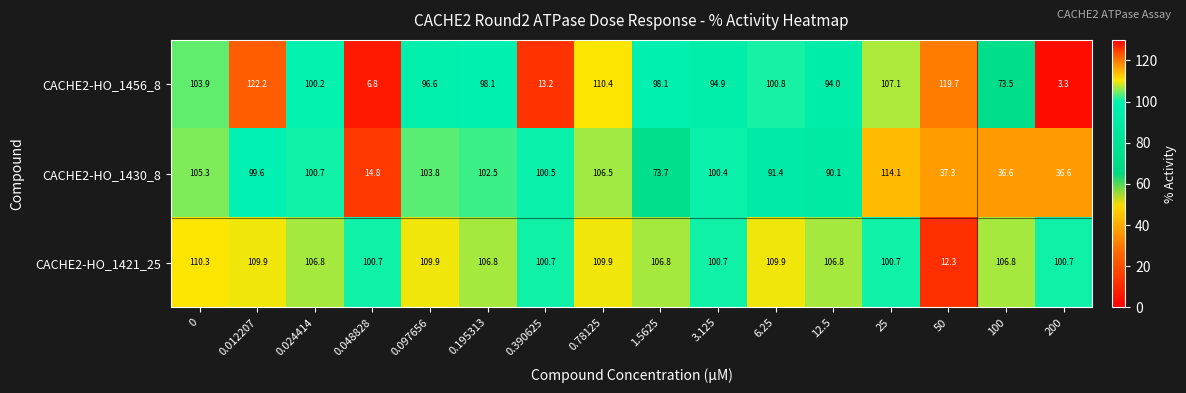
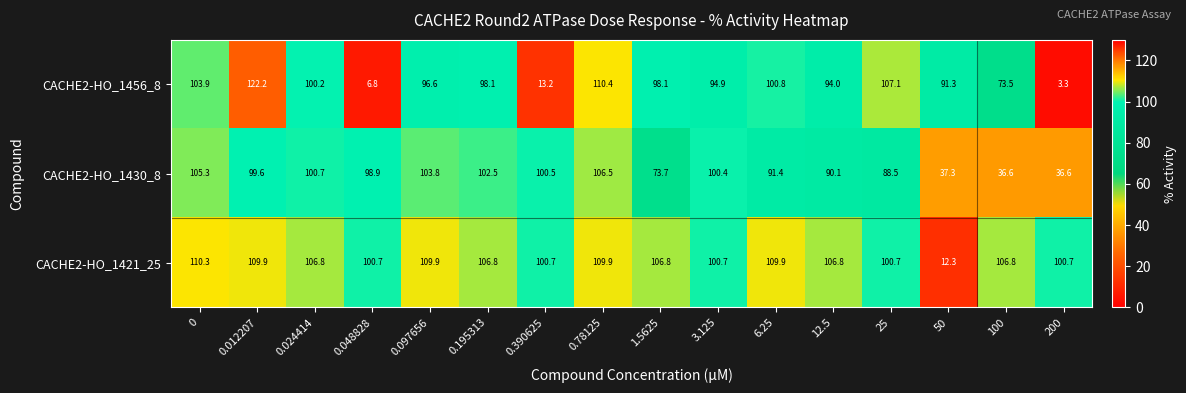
  {
    "CACHE2-HO_1456_8": {
      "0": 103.9,
      "0.012207": 122.2,
      "0.024414": 100.2,
      "0.048828": 6.8,
      "0.097656": 96.6,
      "0.195313": 98.1,
      "0.390625": 13.2,
      "0.78125": 110.4,
      "1.5625": 98.1,
      "3.125": 94.9,
      "6.25": 100.8,
      "12.5": 94.0,
      "25": 107.1,
-     "50": 119.7,
+     "50": 91.3,
      "100": 73.5,
      "200": 3.3
    },
    "CACHE2-HO_1430_8": {
      "0": 105.3,
      "0.012207": 99.6,
      "0.024414": 100.7,
-     "0.048828": 14.8,
+     "0.048828": 98.9,
      "0.097656": 103.8,
      "0.195313": 102.5,
      "0.390625": 100.5,
      "0.78125": 106.5,
      "1.5625": 73.7,
      "3.125": 100.4,
      "6.25": 91.4,
      "12.5": 90.1,
-     "25": 114.1,
+     "25": 88.5,
      "50": 37.3,
      "100": 36.6,
      "200": 36.6
    },
    "CACHE2-HO_1421_25": {
      "0": 110.3,
      "0.012207": 109.9,
      "0.024414": 106.8,
      "0.048828": 100.7,
      "0.097656": 109.9,
      "0.195313": 106.8,
      "0.390625": 100.7,
      "0.78125": 109.9,
      "1.5625": 106.8,
      "3.125": 100.7,
      "6.25": 109.9,
      "12.5": 106.8,
      "25": 100.7,
      "50": 12.3,
      "100": 106.8,
      "200": 100.7
    }
  }
